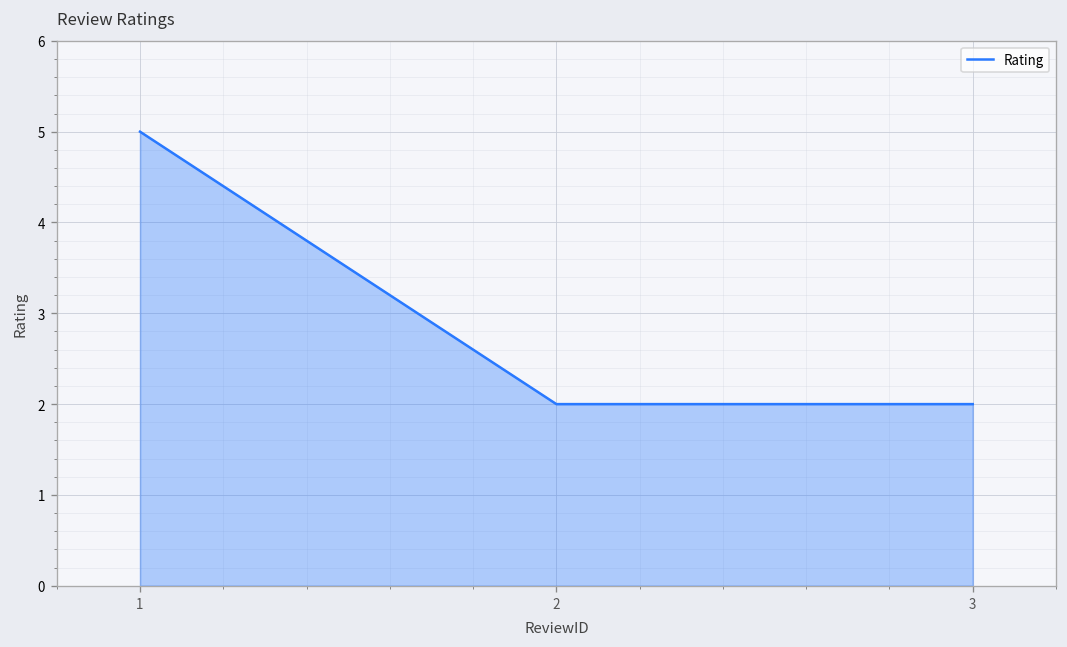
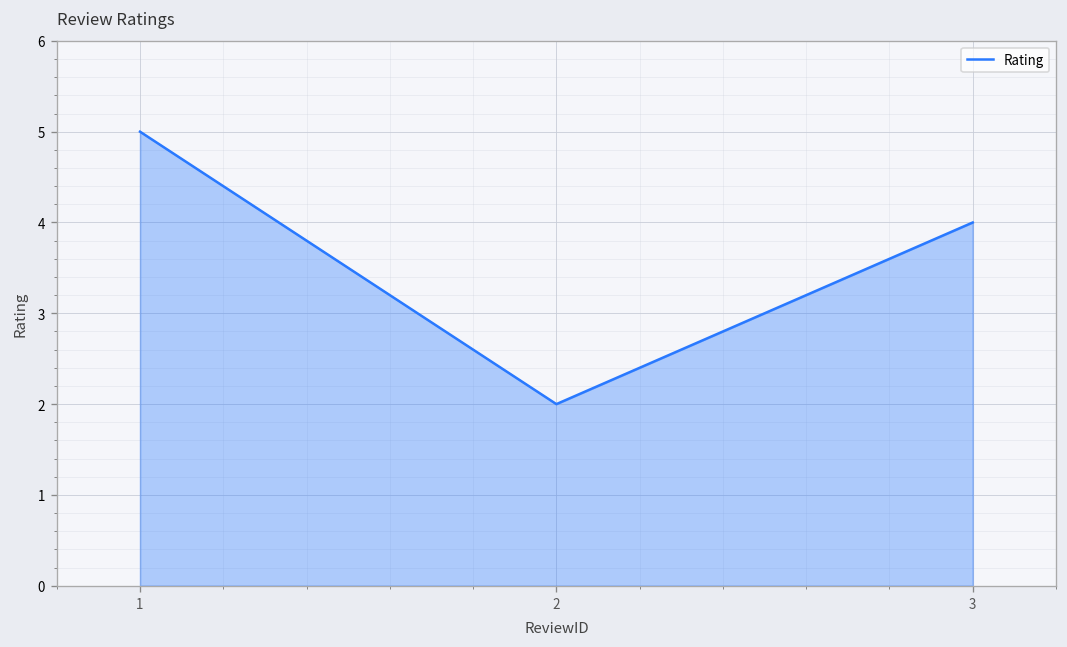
  {
    "1": 5,
    "2": 2,
-   "3": 2
+   "3": 4
  }
